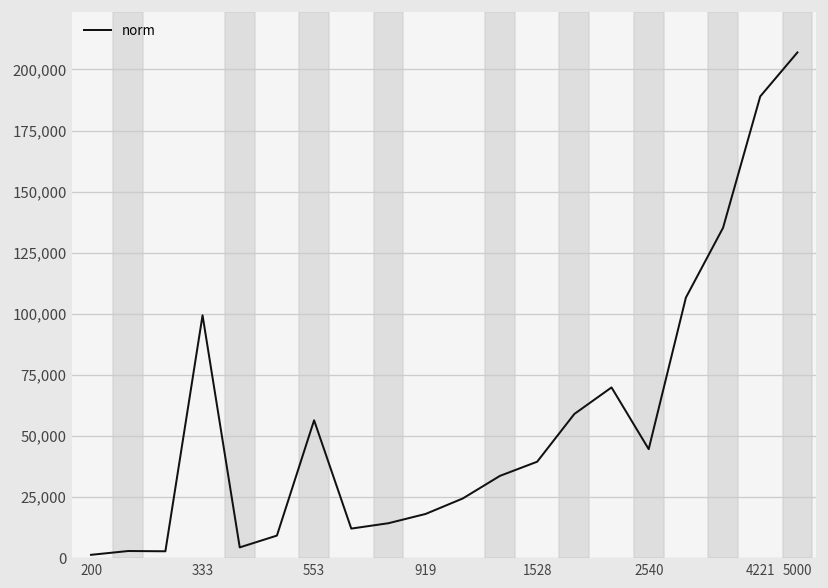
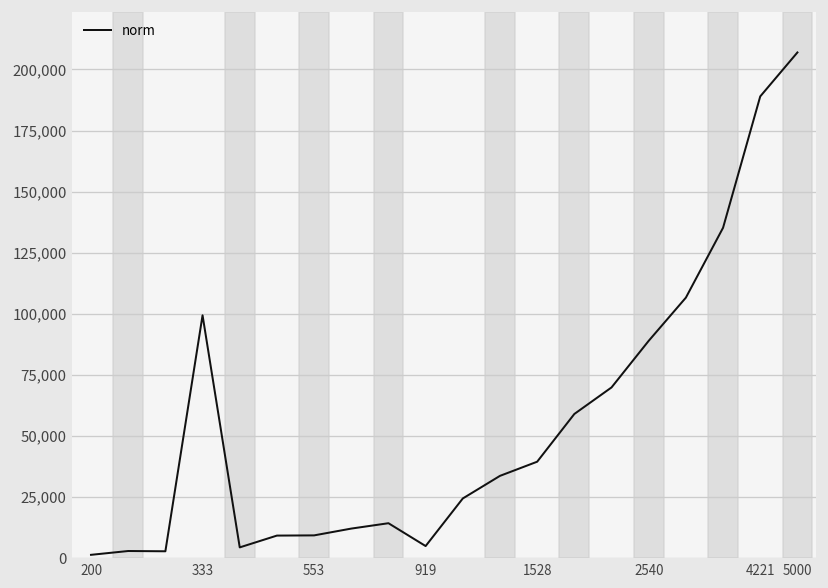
  {
    "200": "1,000",
    "333": "99,000",
-   "553": "56,000",
-   "919": "18,000",
+   "553": "9,000",
+   "919": "5,000",
    "1528": "39,000",
-   "2540": "45,000",
+   "2540": "89,000",
    "4221": "189,000",
    "5000": "207,000"
  }
